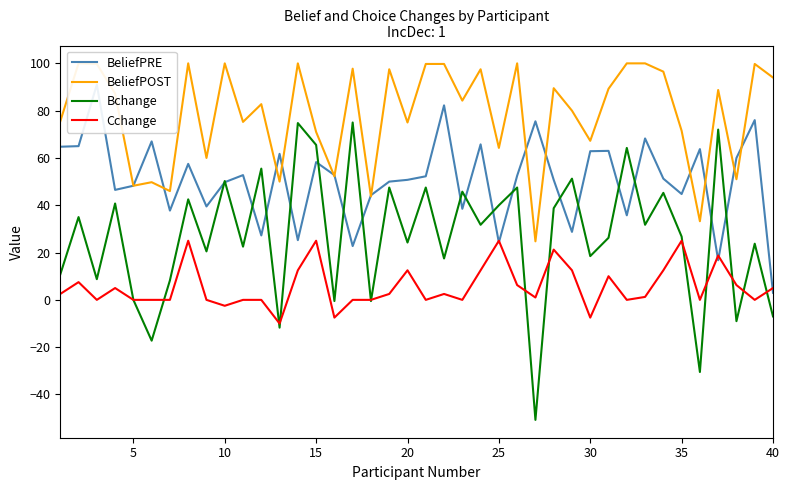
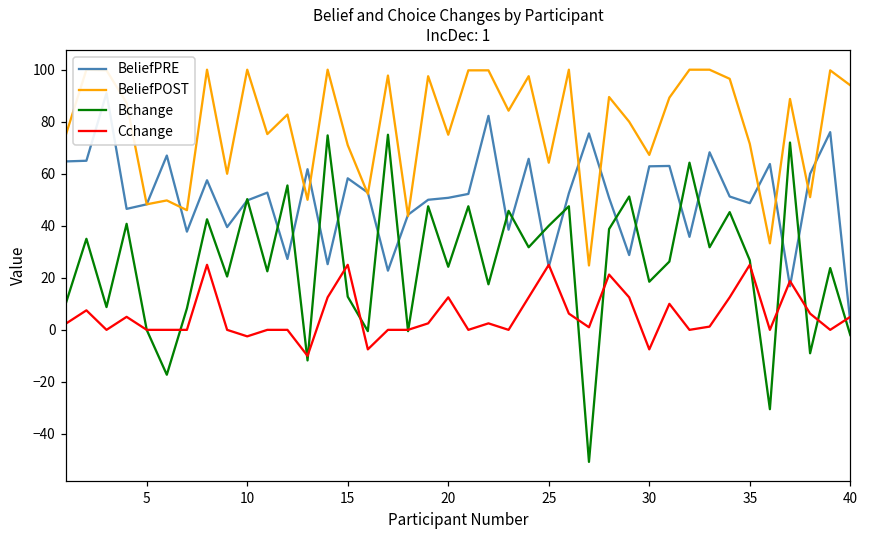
  {
    "BeliefPRE": {
      "15": 58,
      "20": 51,
      "30": 63,
-     "35": 45,
+     "35": 49,
      "40": 3
    },
    "BeliefPOST": {
      "10": 100,
      "15": 71,
      "20": 75,
      "25": 64,
      "30": 67,
      "35": 72,
      "40": 94
    },
    "Bchange": {
-     "15": 66,
+     "15": 13,
      "20": 24,
      "25": 40,
      "30": 19,
      "35": 27,
-     "40": -7
+     "40": -2
    },
    "Cchange": {
      "10": -3,
      "15": 25,
      "20": 13,
      "30": -8,
      "35": 25,
      "40": 5
    }
  }
